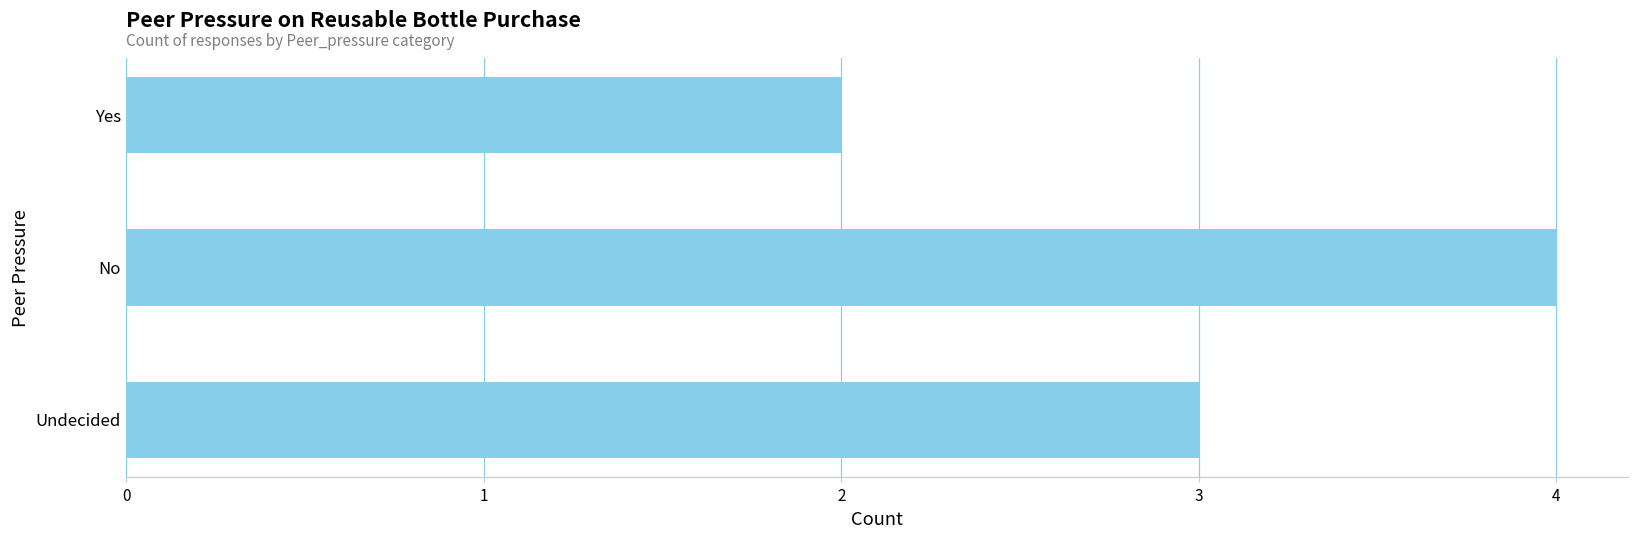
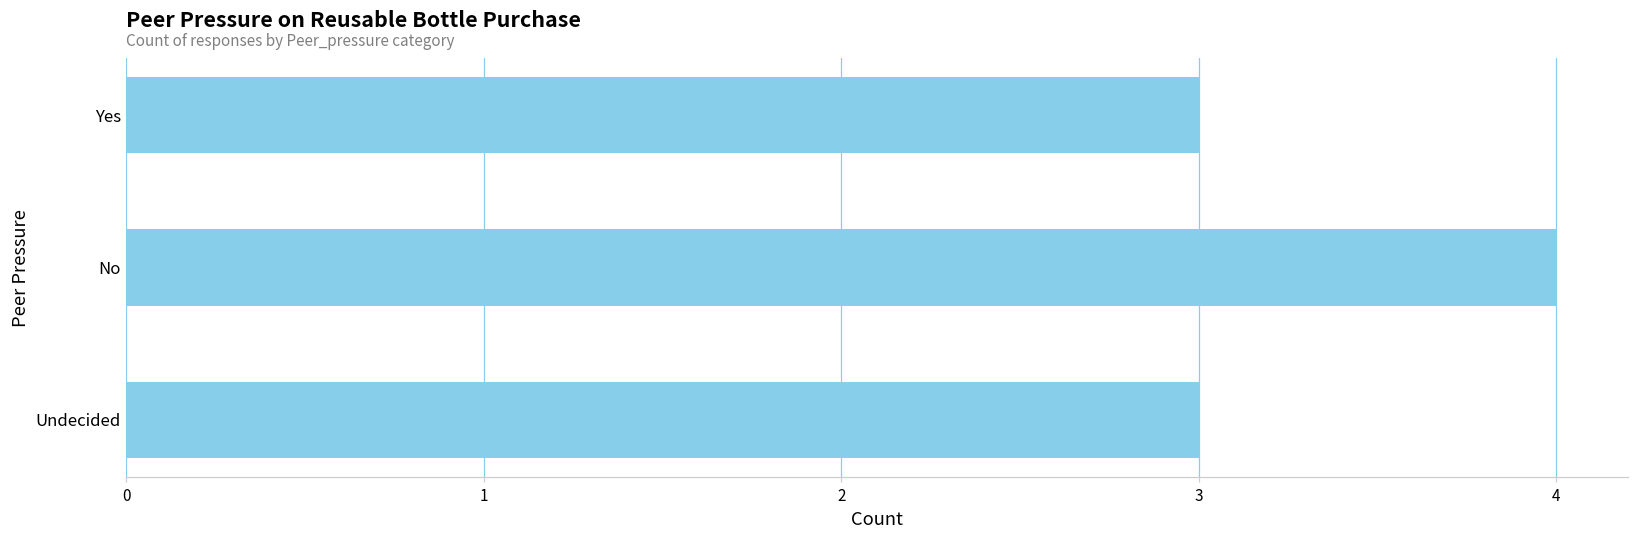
  {
-   "Yes": 2,
+   "Yes": 3,
    "No": 4,
    "Undecided": 3
  }
